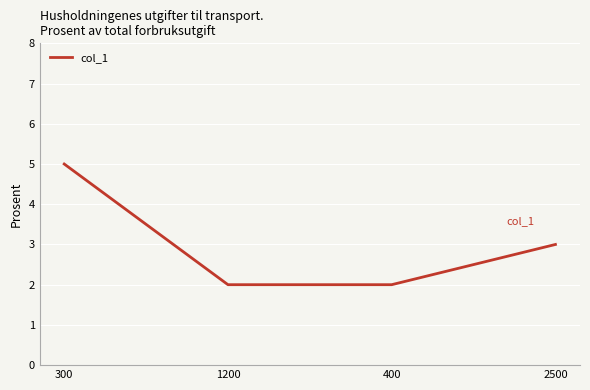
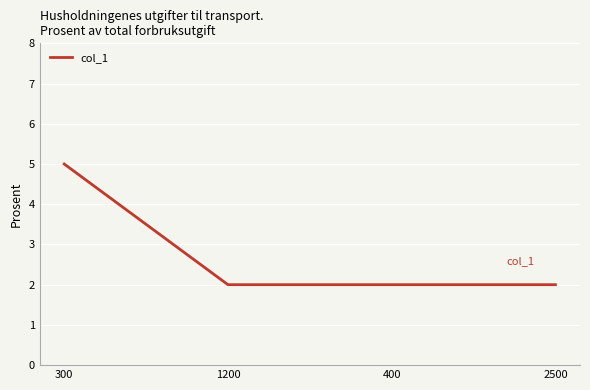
  {
    "300": 5,
    "1200": 2,
    "400": 2,
-   "2500": 3
+   "2500": 2
  }
